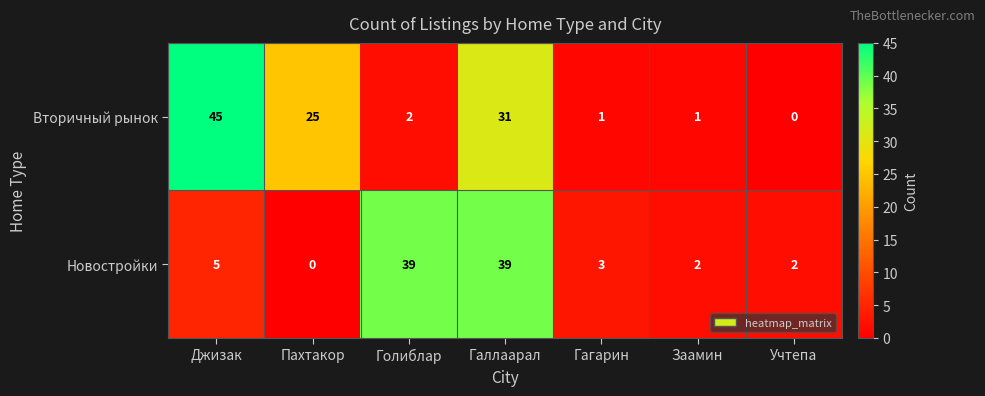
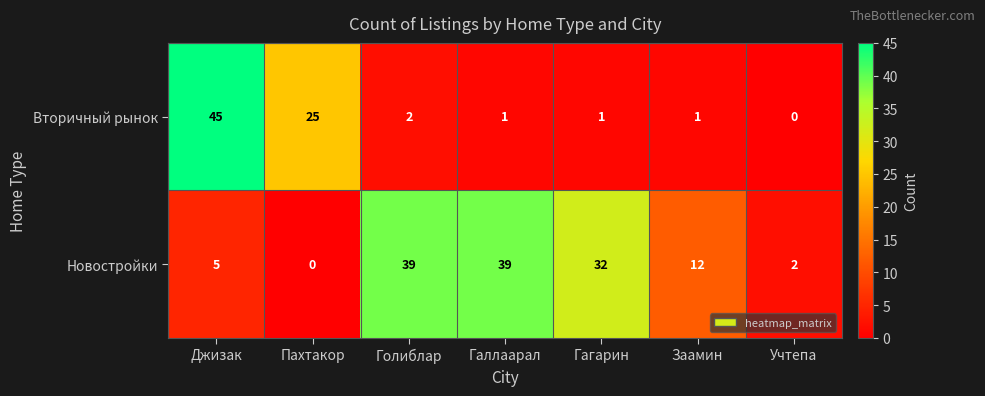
  {
    "Вторичный рынок": {
      "Джизак": 45,
      "Пахтакор": 25,
      "Голиблар": 2,
-     "Галлаарал": 31,
+     "Галлаарал": 1,
      "Гагарин": 1,
      "Заамин": 1,
      "Учтепа": 0
    },
    "Новостройки": {
      "Джизак": 5,
      "Пахтакор": 0,
      "Голиблар": 39,
      "Галлаарал": 39,
-     "Гагарин": 3,
-     "Заамин": 2,
+     "Гагарин": 32,
+     "Заамин": 12,
      "Учтепа": 2
    }
  }
